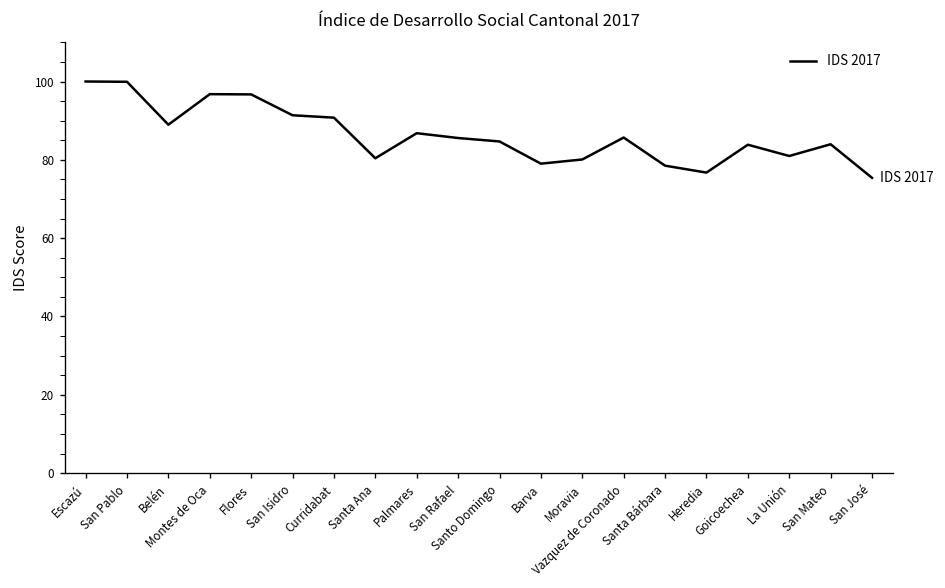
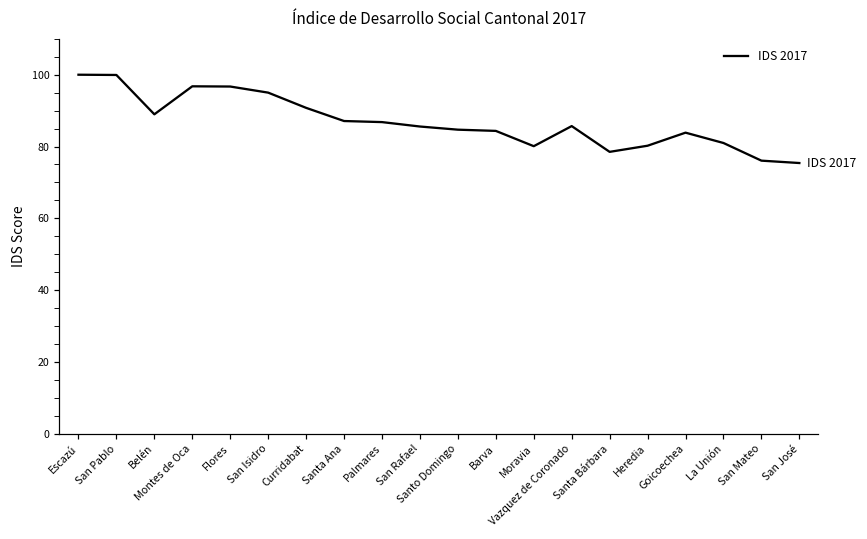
  {
    "Escazú": 100,
    "San Pablo": 100,
    "Belén": 89,
    "Montes de Oca": 97,
    "Flores": 97,
-   "San Isidro": 91,
+   "San Isidro": 95,
    "Curridabat": 91,
-   "Santa Ana": 80,
+   "Santa Ana": 87,
    "Palmares": 87,
    "San Rafael": 86,
    "Santo Domingo": 85,
-   "Barva": 79,
+   "Barva": 84,
    "Moravia": 80,
    "Vazquez de Coronado": 86,
    "Santa Bárbara": 79,
-   "Heredia": 77,
+   "Heredia": 80,
    "Goicoechea": 84,
    "La Unión": 81,
-   "San Mateo": 84
+   "San Mateo": 76
  }
